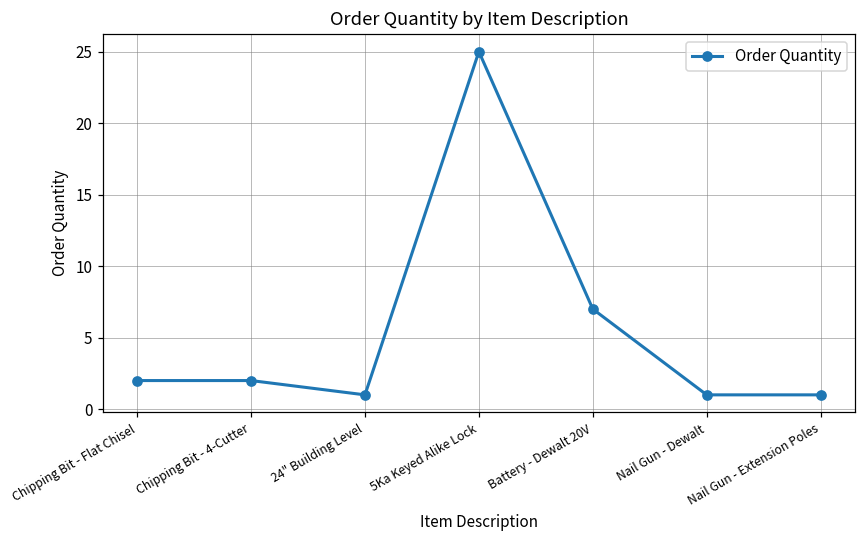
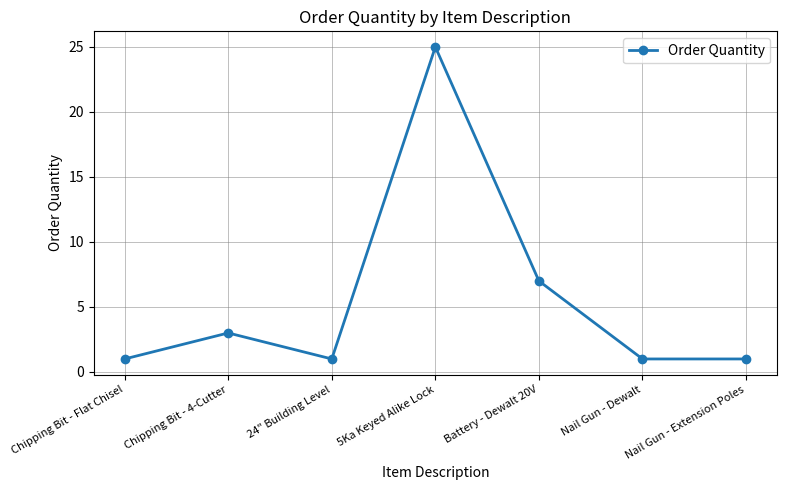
  {
-   "Chipping Bit - Flat Chisel": 2,
-   "Chipping Bit - 4-Cutter": 2,
+   "Chipping Bit - Flat Chisel": 1,
+   "Chipping Bit - 4-Cutter": 3,
    "24\" Building Level": 1,
    "5Ka Keyed Alike Lock": 25,
    "Battery - Dewalt 20V": 7,
    "Nail Gun - Dewalt": 1,
    "Nail Gun - Extension Poles": 1
  }
